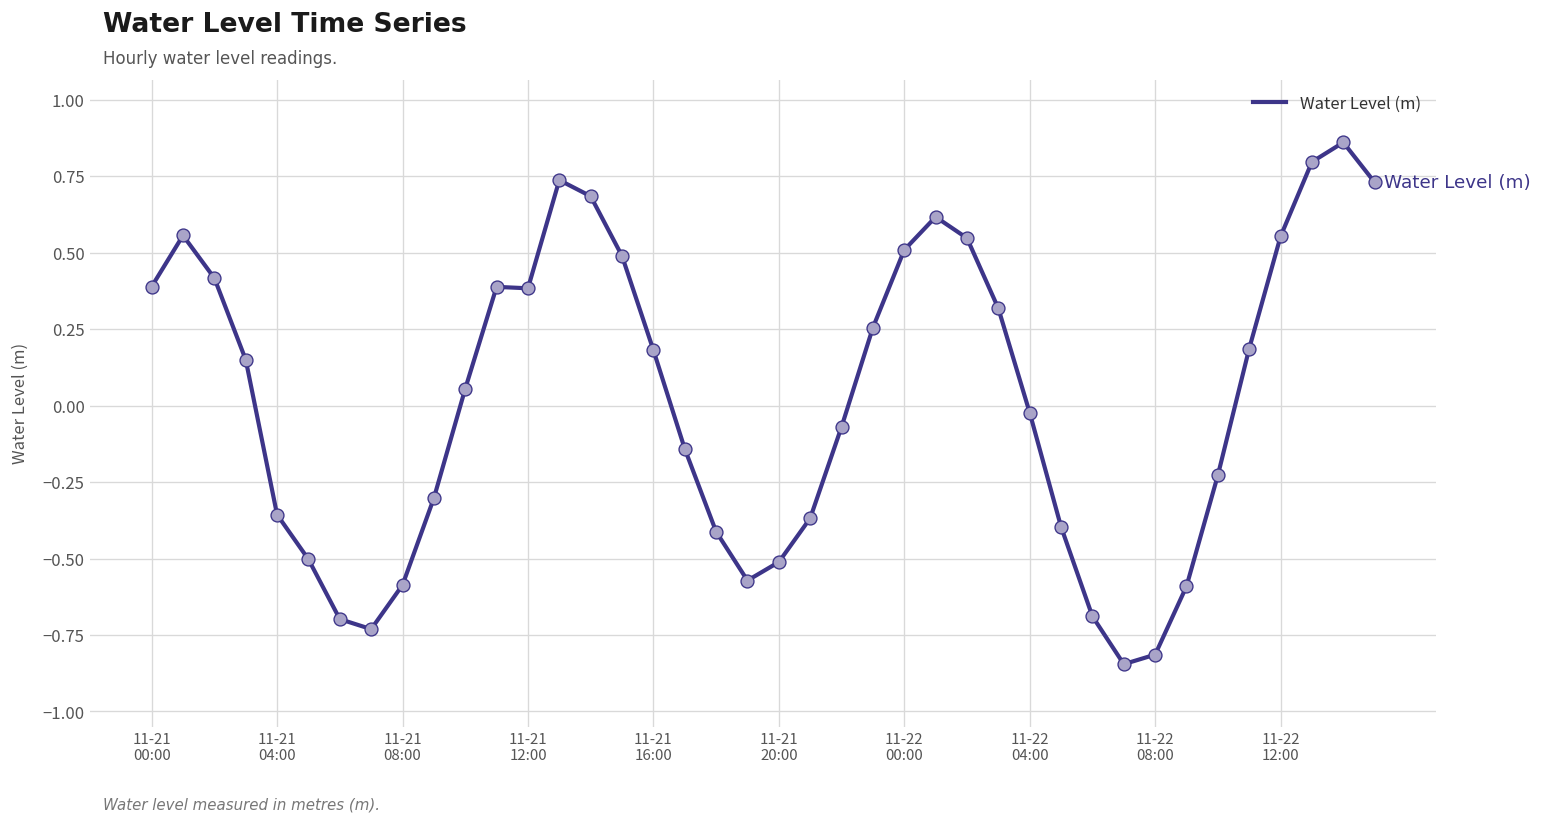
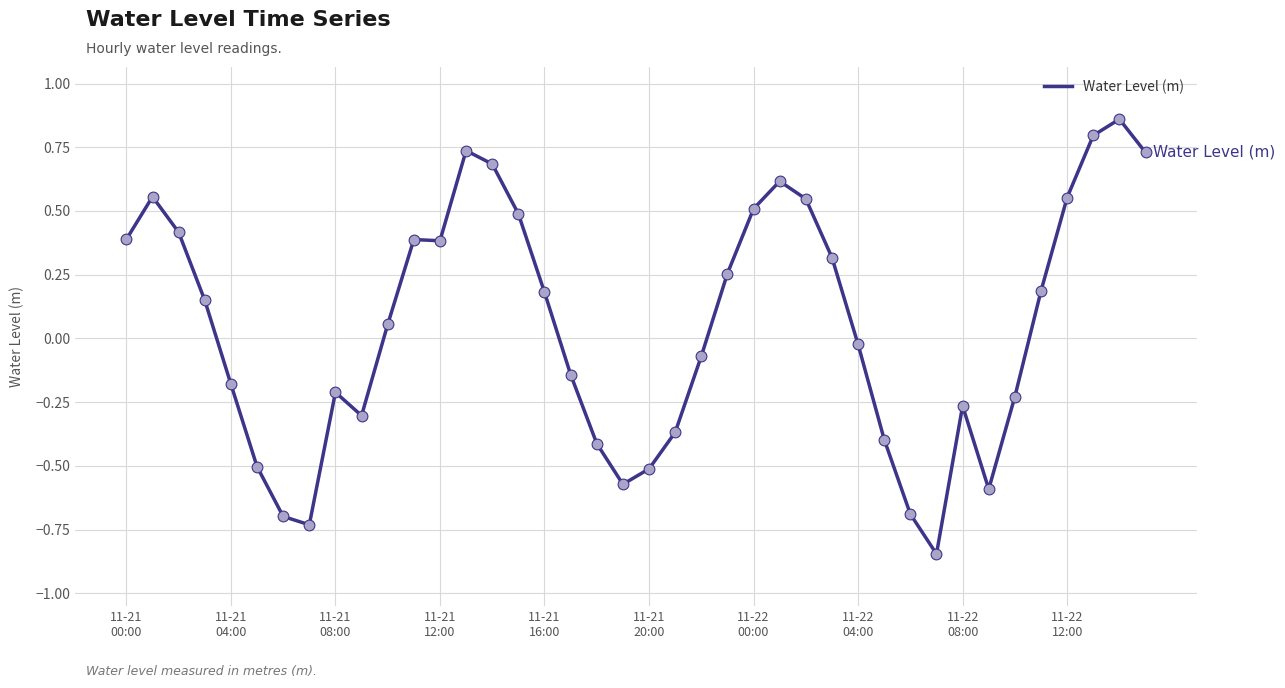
  {
    "11-21 00:00": 0.39,
-   "11-21 04:00": -0.36,
-   "11-21 08:00": -0.59,
+   "11-21 04:00": -0.18,
+   "11-21 08:00": -0.21,
    "11-21 12:00": 0.38,
    "11-21 16:00": 0.18,
    "11-21 20:00": -0.51,
    "11-22 00:00": 0.51,
    "11-22 04:00": -0.02,
-   "11-22 08:00": -0.81,
+   "11-22 08:00": -0.26,
    "11-22 12:00": 0.55
  }
